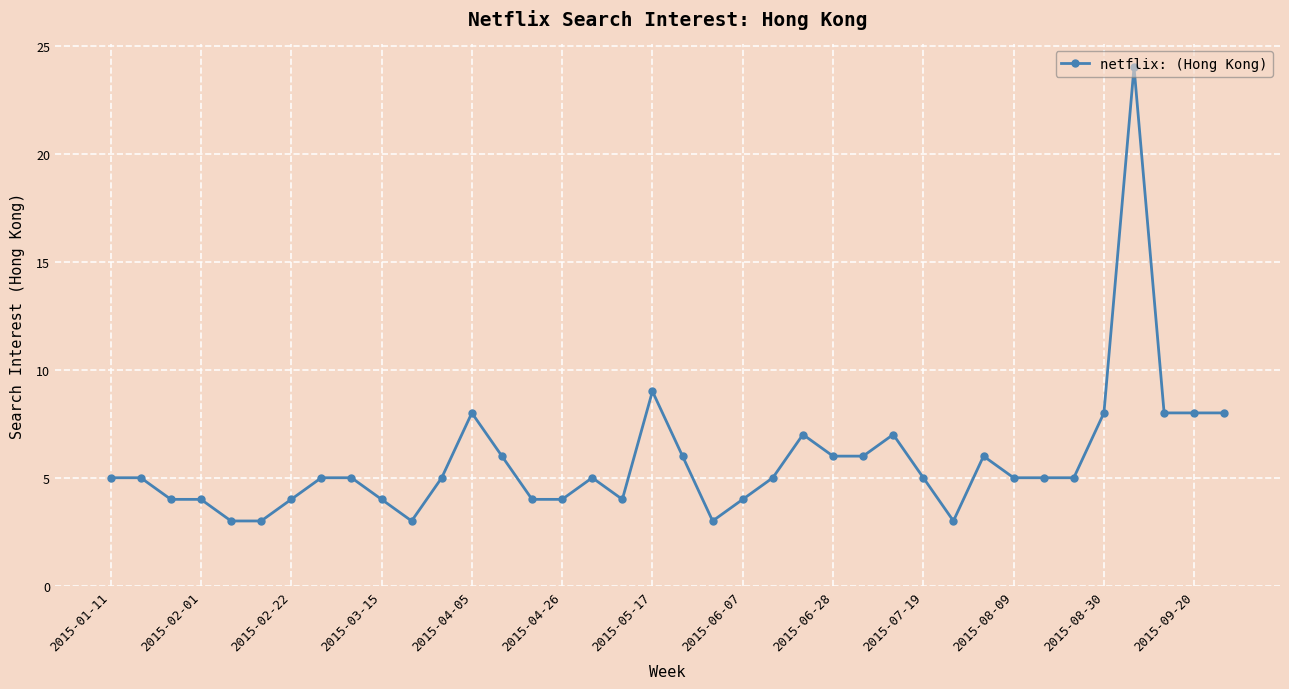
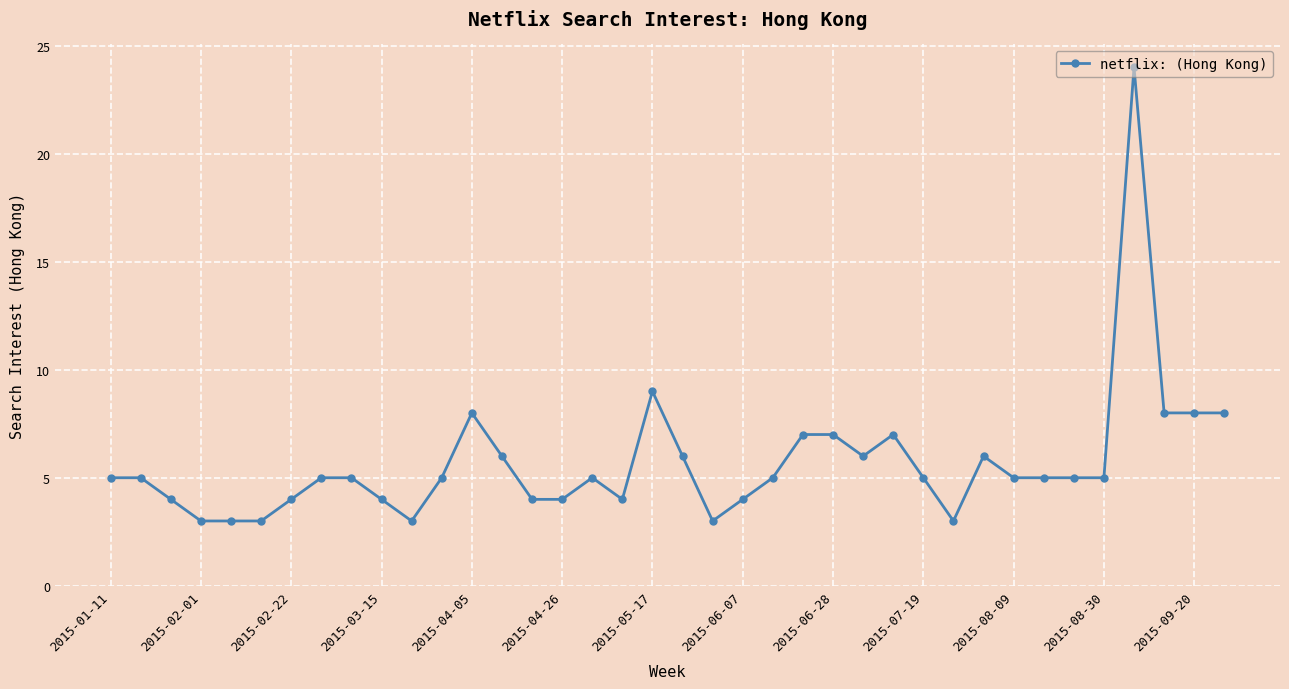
  {
    "2015-01-11": 5,
-   "2015-02-01": 4,
+   "2015-02-01": 3,
    "2015-02-22": 4,
    "2015-03-15": 4,
    "2015-04-05": 8,
    "2015-04-26": 4,
    "2015-05-17": 9,
    "2015-06-07": 4,
-   "2015-06-28": 6,
+   "2015-06-28": 7,
    "2015-07-19": 5,
    "2015-08-09": 5,
-   "2015-08-30": 8,
+   "2015-08-30": 5,
    "2015-09-20": 8
  }
